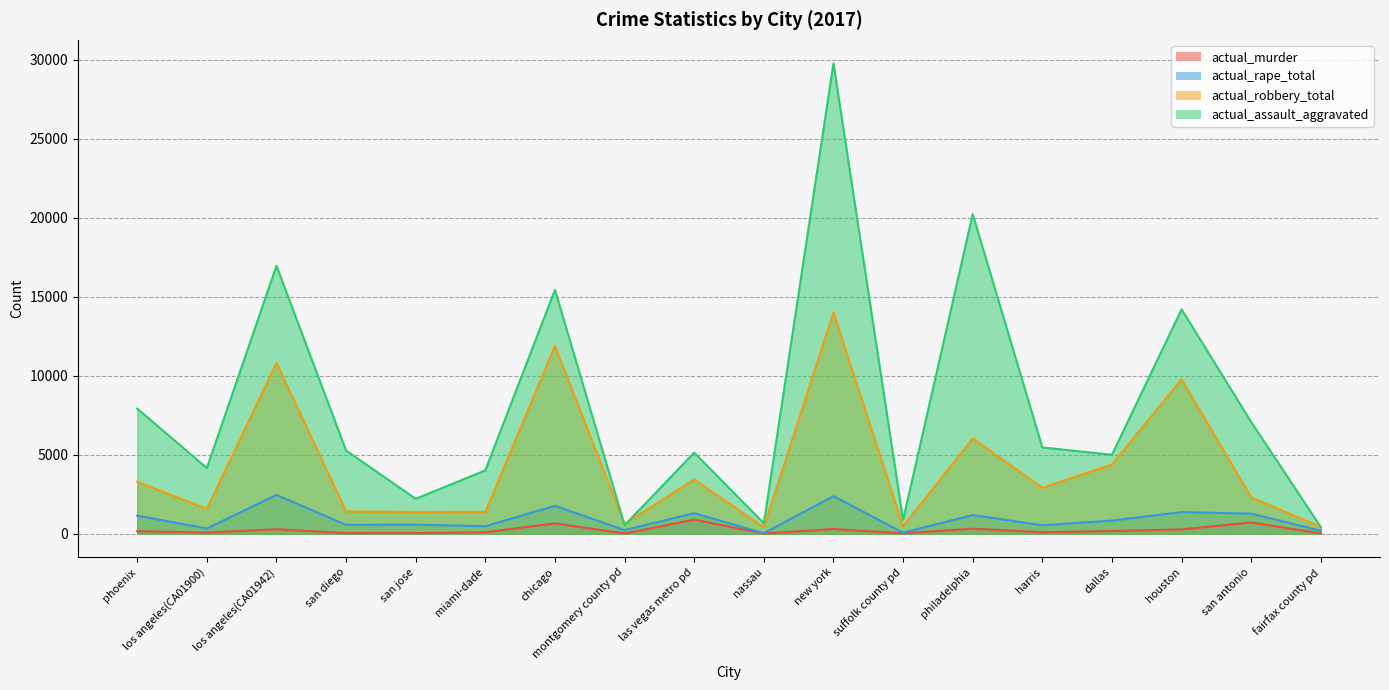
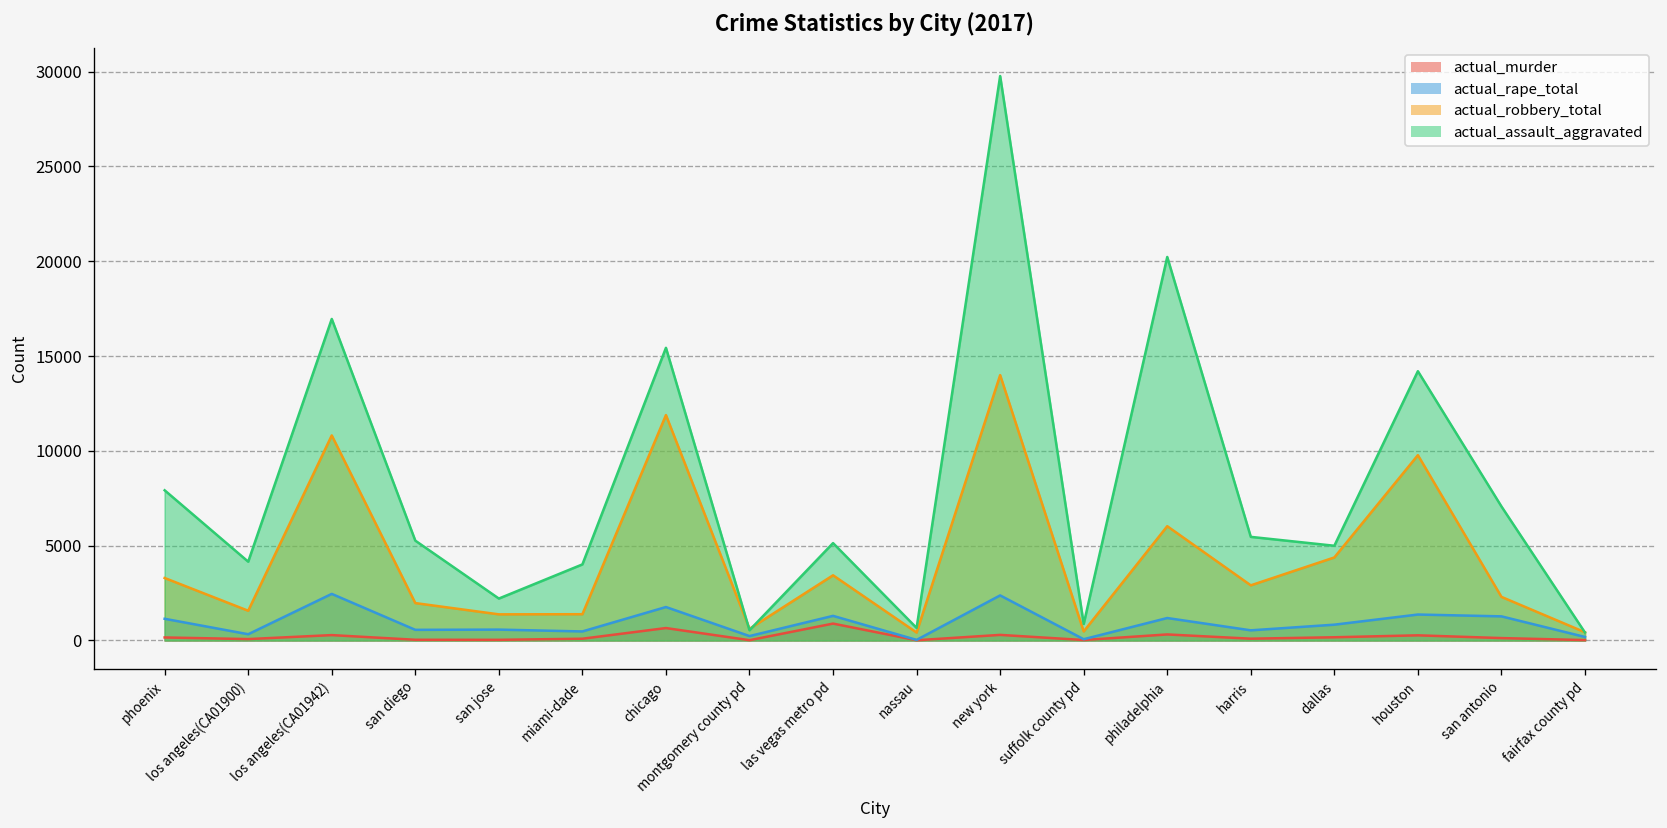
  {
    "actual_murder": {
      "phoenix": 200,
      "los angeles(CA01900)": 100,
      "los angeles(CA01942)": 300,
      "san diego": 0,
      "san jose": 0,
      "miami-dade": 100,
      "chicago": 700,
      "montgomery county pd": 0,
      "las vegas metro pd": 900,
      "new york": 300,
      "philadelphia": 300,
      "harris": 100,
      "dallas": 200,
      "houston": 300,
-     "san antonio": 700,
+     "san antonio": 100,
      "fairfax county pd": 0
    },
    "actual_rape_total": {
      "phoenix": 1100,
      "los angeles(CA01900)": 300,
      "los angeles(CA01942)": 2500,
      "san diego": 600,
      "san jose": 600,
      "miami-dade": 500,
      "chicago": 1800,
      "montgomery county pd": 200,
      "las vegas metro pd": 1300,
      "new york": 2400,
      "philadelphia": 1200,
      "harris": 500,
      "dallas": 800,
      "houston": 1400,
      "san antonio": 1300,
      "fairfax county pd": 200
    },
    "actual_robbery_total": {
      "phoenix": 3300,
      "los angeles(CA01900)": 1600,
      "los angeles(CA01942)": 10800,
-     "san diego": 1400,
+     "san diego": 2000,
      "san jose": 1400,
      "miami-dade": 1400,
      "chicago": 11900,
      "las vegas metro pd": 3400,
      "nassau": 400,
      "new york": 14000,
      "suffolk county pd": 500,
      "philadelphia": 6000,
      "harris": 2900,
      "dallas": 4400,
      "houston": 9800,
      "san antonio": 2300
    },
    "actual_assault_aggravated": {
      "phoenix": 7900,
      "los angeles(CA01900)": 4200,
      "los angeles(CA01942)": 17000,
      "san diego": 5300,
      "san jose": 2200,
      "miami-dade": 4000,
      "chicago": 15400,
      "las vegas metro pd": 5100,
      "nassau": 700,
      "new york": 29800,
      "suffolk county pd": 900,
      "philadelphia": 20200,
      "harris": 5500,
      "dallas": 5000,
      "houston": 14200,
      "san antonio": 7100
    }
  }
